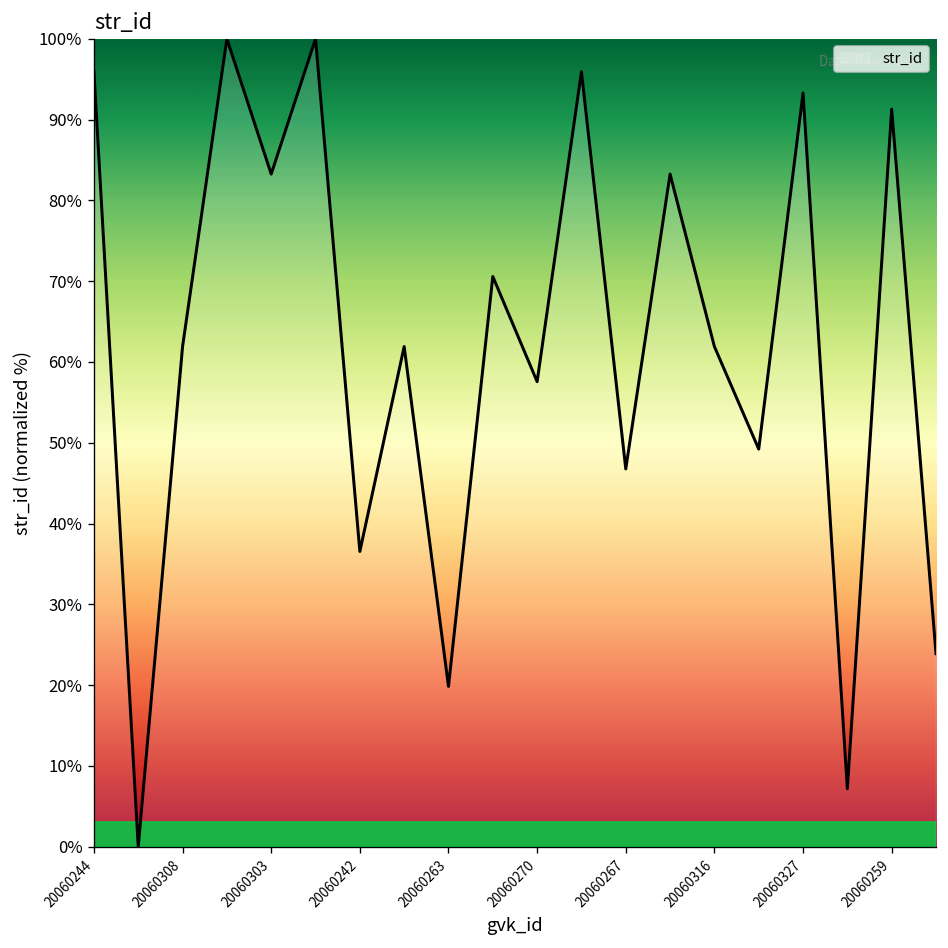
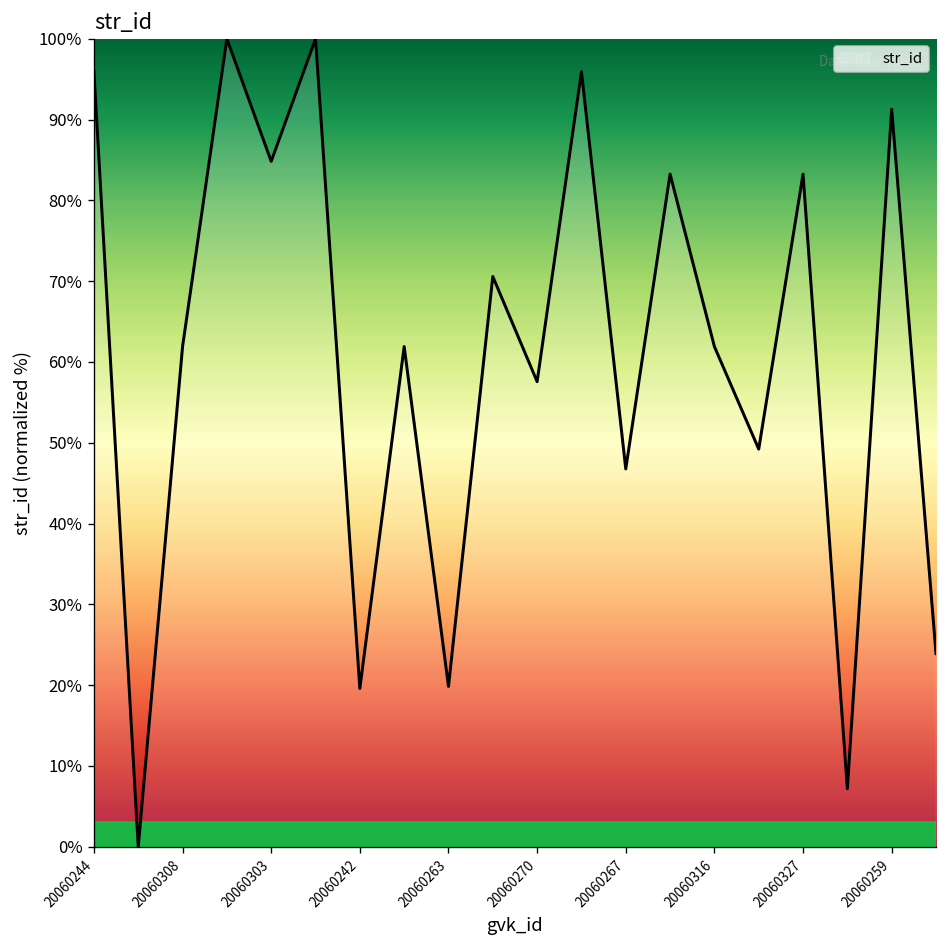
  {
    "20060244": "96%",
    "20060308": "62%",
-   "20060303": "83%",
-   "20060242": "37%",
+   "20060303": "85%",
+   "20060242": "20%",
    "20060263": "20%",
    "20060270": "58%",
    "20060267": "47%",
    "20060316": "62%",
-   "20060327": "93%",
+   "20060327": "83%",
    "20060259": "91%"
  }
